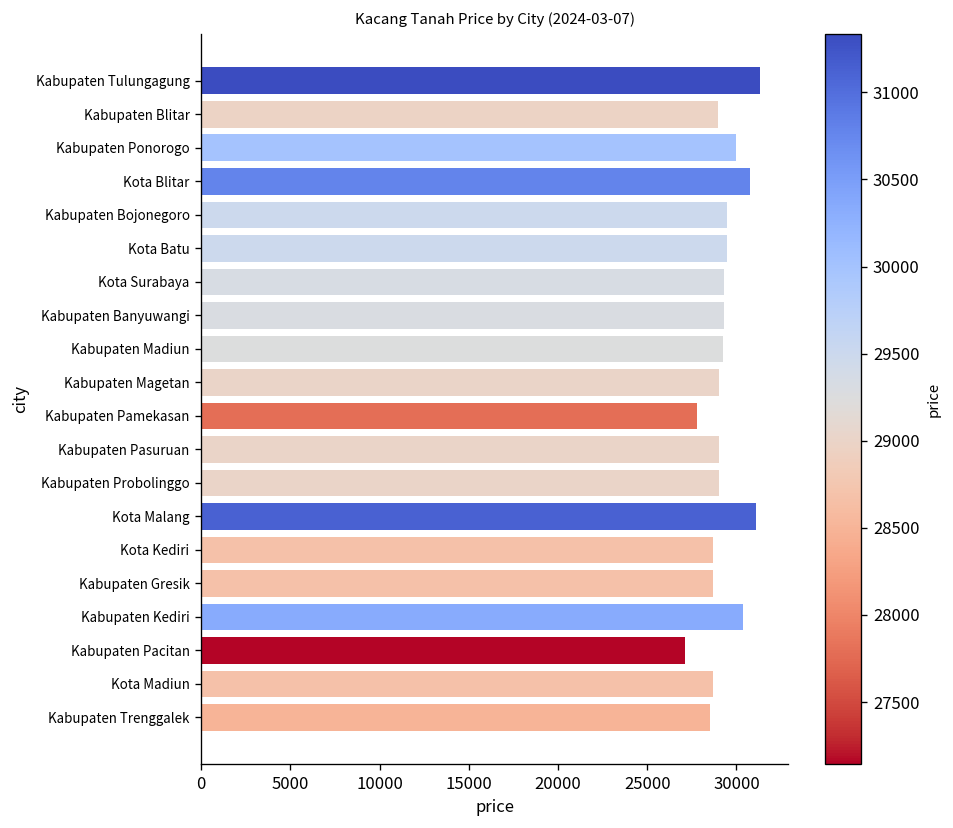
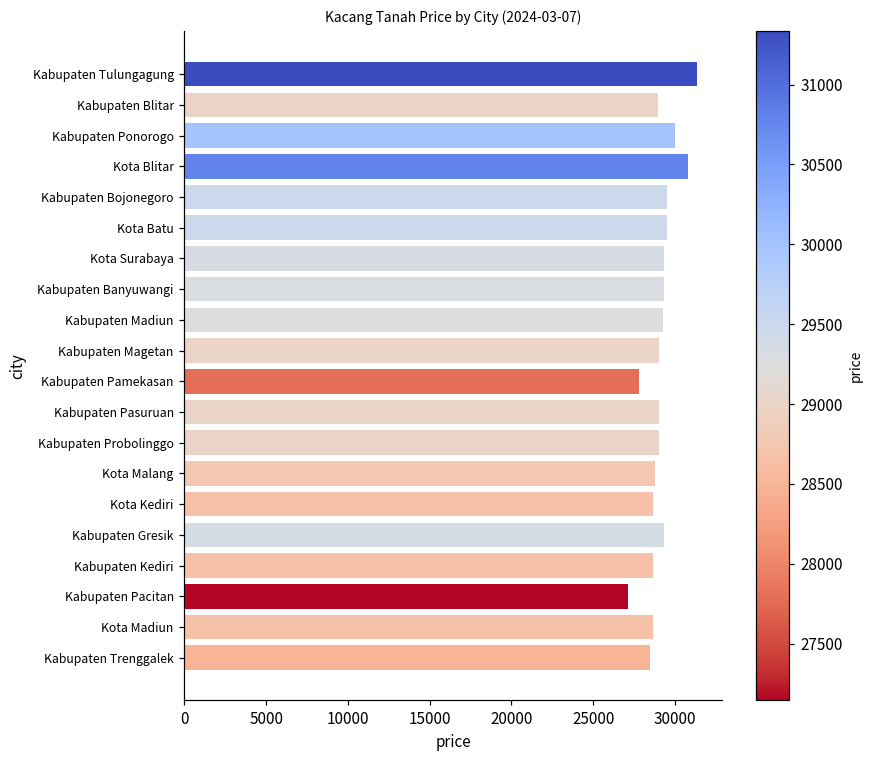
  {
    "Kabupaten Tulungagung": 31300,
    "Kabupaten Blitar": 29000,
    "Kabupaten Ponorogo": 30000,
    "Kota Blitar": 30800,
    "Kabupaten Bojonegoro": 29500,
    "Kota Batu": 29500,
    "Kota Surabaya": 29300,
    "Kabupaten Banyuwangi": 29300,
    "Kabupaten Madiun": 29300,
    "Kabupaten Magetan": 29000,
    "Kabupaten Pamekasan": 27800,
    "Kabupaten Pasuruan": 29000,
    "Kabupaten Probolinggo": 29000,
-   "Kota Malang": 31100,
+   "Kota Malang": 28800,
    "Kota Kediri": 28700,
-   "Kabupaten Gresik": 28700,
-   "Kabupaten Kediri": 30400,
+   "Kabupaten Gresik": 29400,
+   "Kabupaten Kediri": 28700,
    "Kabupaten Pacitan": 27100,
    "Kota Madiun": 28700,
    "Kabupaten Trenggalek": 28500
  }
